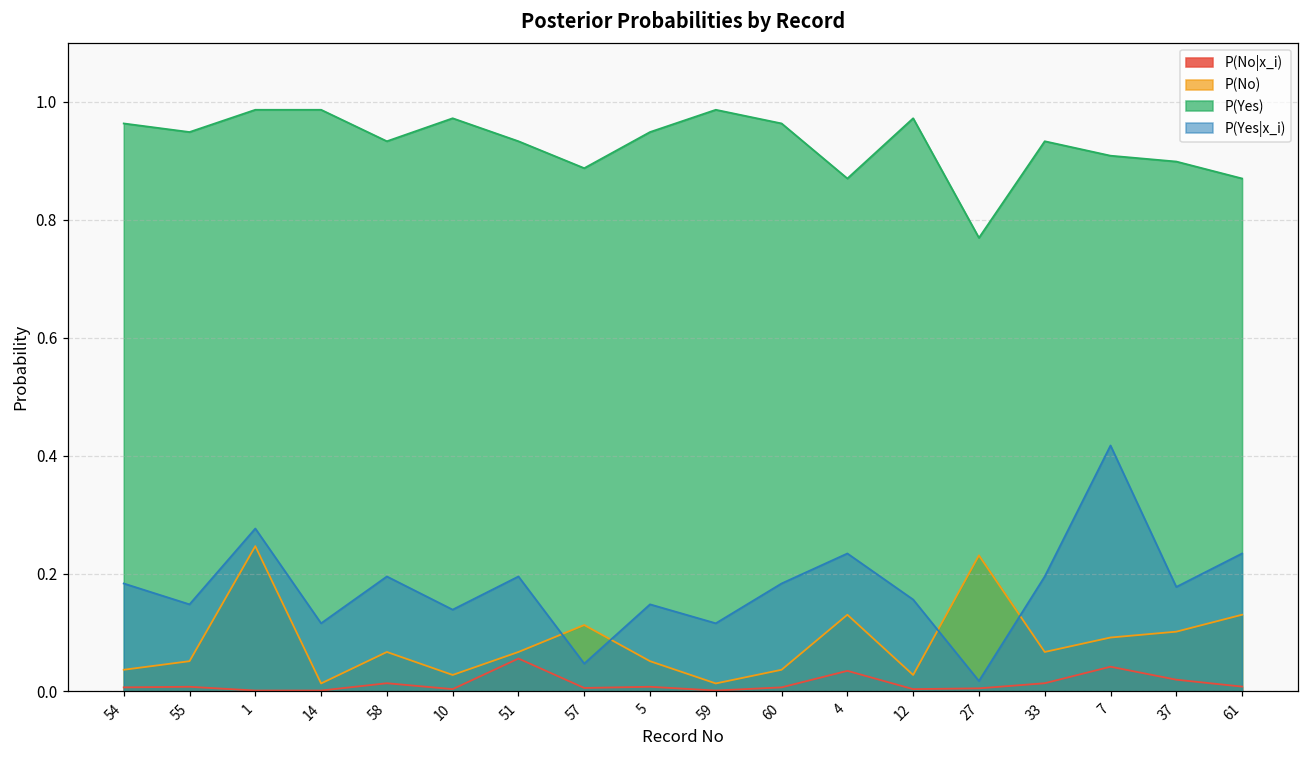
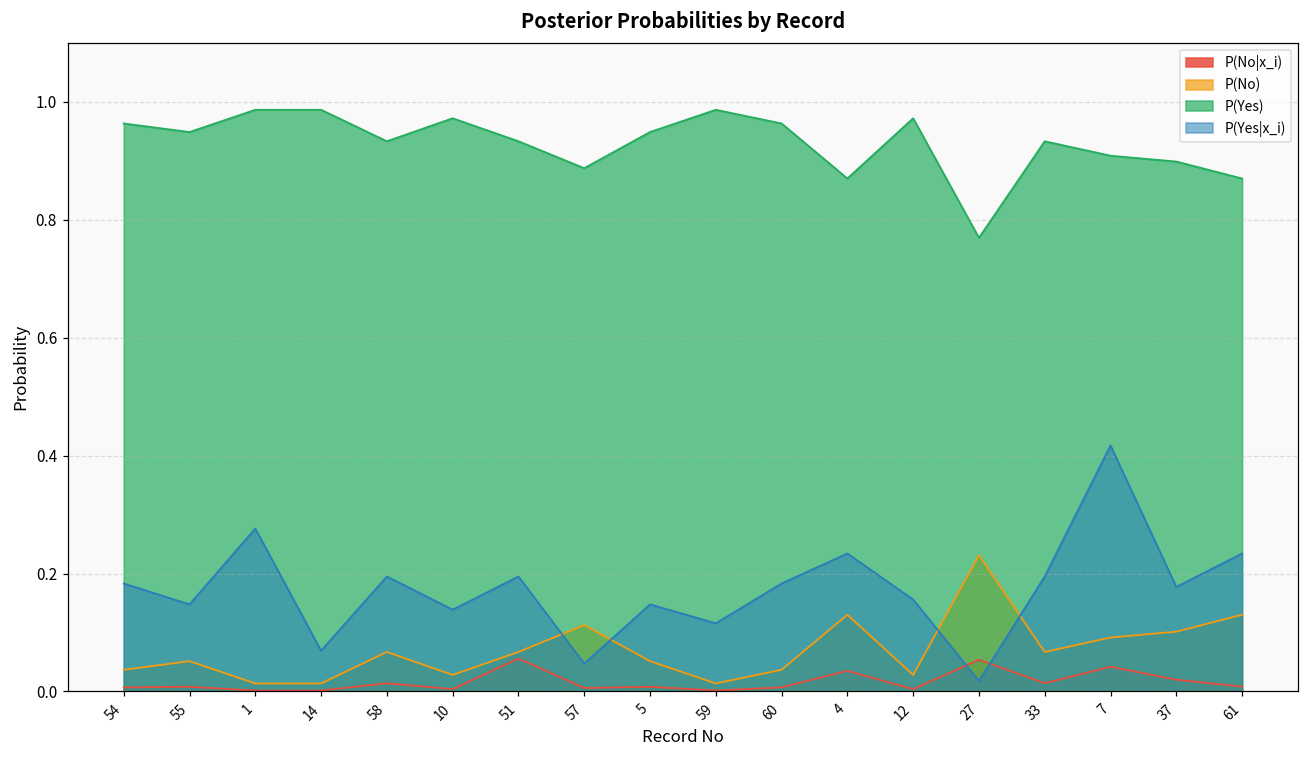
  {
    "P(No|x_i)": {
      "54": 0.01,
      "55": 0.01,
      "1": 0.00,
      "14": 0.00,
      "58": 0.01,
      "10": 0.00,
      "51": 0.06,
      "57": 0.01,
      "5": 0.01,
      "59": 0.00,
      "60": 0.01,
      "4": 0.04,
      "12": 0.00,
-     "27": 0.01,
+     "27": 0.05,
      "33": 0.01,
      "7": 0.04,
      "37": 0.02,
      "61": 0.01
    },
    "P(No)": {
      "54": 0.04,
      "55": 0.05,
-     "1": 0.25,
+     "1": 0.01,
      "14": 0.01,
      "58": 0.07,
      "10": 0.03,
      "51": 0.07,
      "57": 0.11,
      "5": 0.05,
      "59": 0.01,
      "60": 0.04,
      "4": 0.13,
      "12": 0.03,
      "27": 0.23,
      "33": 0.07,
      "7": 0.09,
      "37": 0.10,
      "61": 0.13
    },
    "P(Yes)": {
      "54": 0.96,
      "55": 0.95,
      "1": 0.99,
      "14": 0.99,
      "58": 0.93,
      "10": 0.97,
      "51": 0.93,
      "57": 0.89,
      "5": 0.95,
      "59": 0.99,
      "60": 0.96,
      "4": 0.87,
      "12": 0.97,
      "27": 0.77,
      "33": 0.93,
      "7": 0.91,
      "37": 0.90,
      "61": 0.87
    },
    "P(Yes|x_i)": {
      "54": 0.18,
      "55": 0.15,
      "1": 0.28,
-     "14": 0.12,
+     "14": 0.07,
      "58": 0.19,
      "10": 0.14,
      "51": 0.19,
      "57": 0.05,
      "5": 0.15,
      "59": 0.12,
      "60": 0.18,
      "4": 0.23,
      "12": 0.16,
      "27": 0.02,
      "33": 0.19,
      "7": 0.42,
      "37": 0.18,
      "61": 0.23
    }
  }
